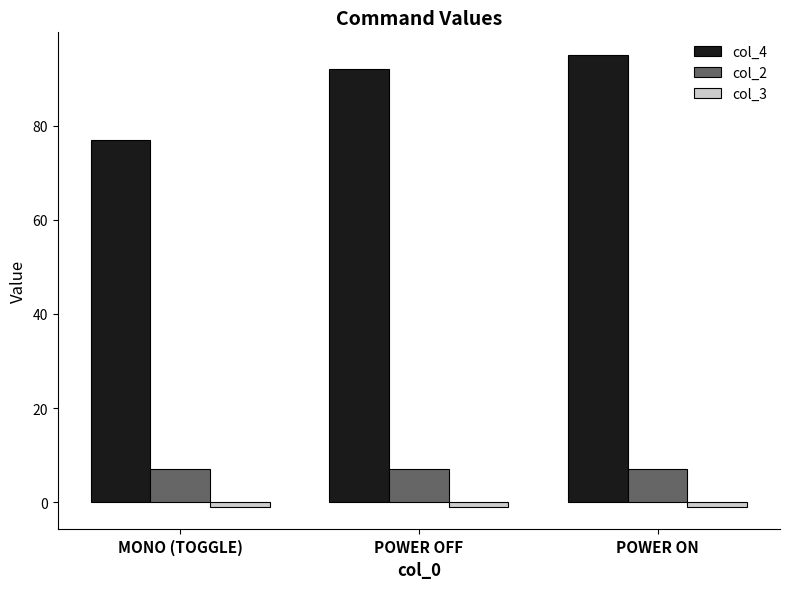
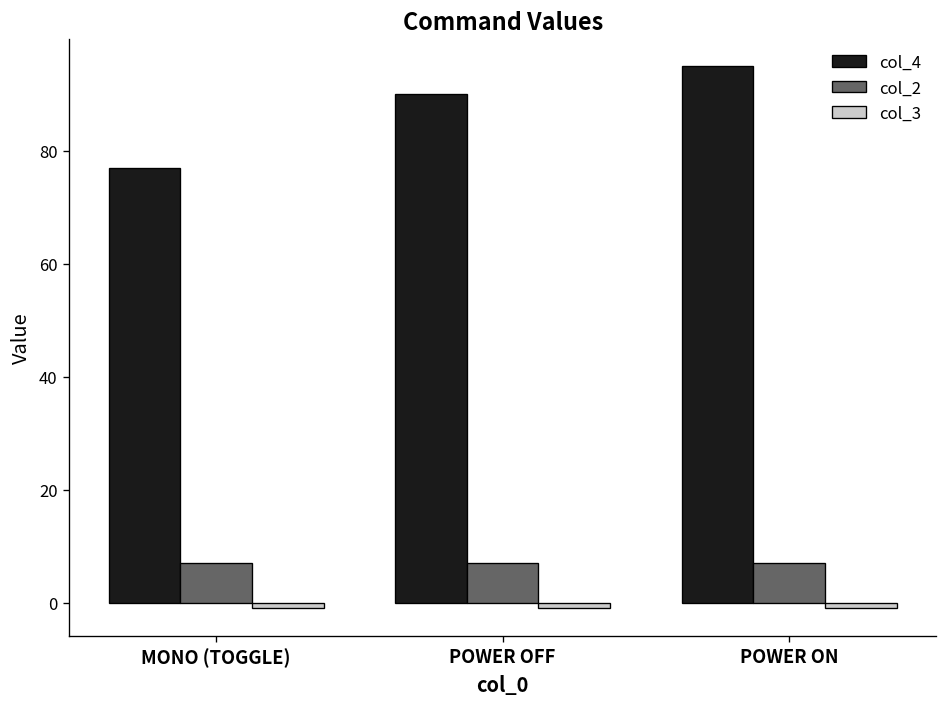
  {
    "col_4": {
      "MONO (TOGGLE)": 77,
-     "POWER OFF": 92,
+     "POWER OFF": 90,
      "POWER ON": 95
    },
    "col_2": {
      "MONO (TOGGLE)": 7,
      "POWER OFF": 7,
      "POWER ON": 7
    },
    "col_3": {
      "MONO (TOGGLE)": -1,
      "POWER OFF": -1,
      "POWER ON": -1
    }
  }
